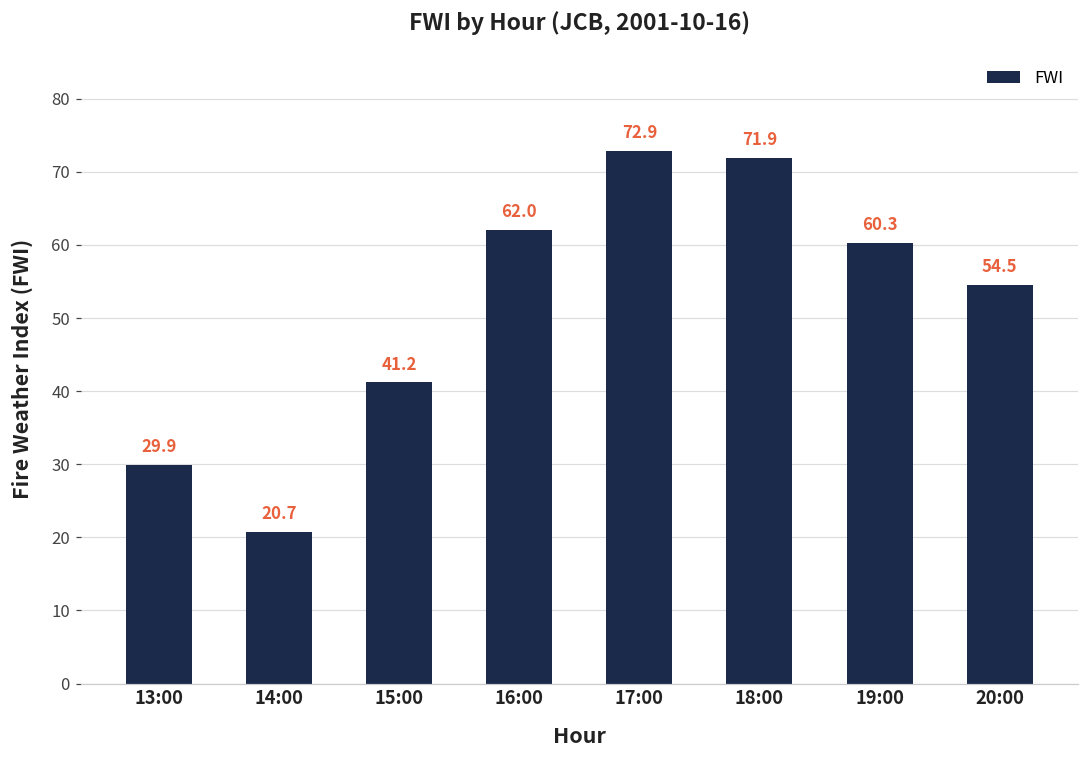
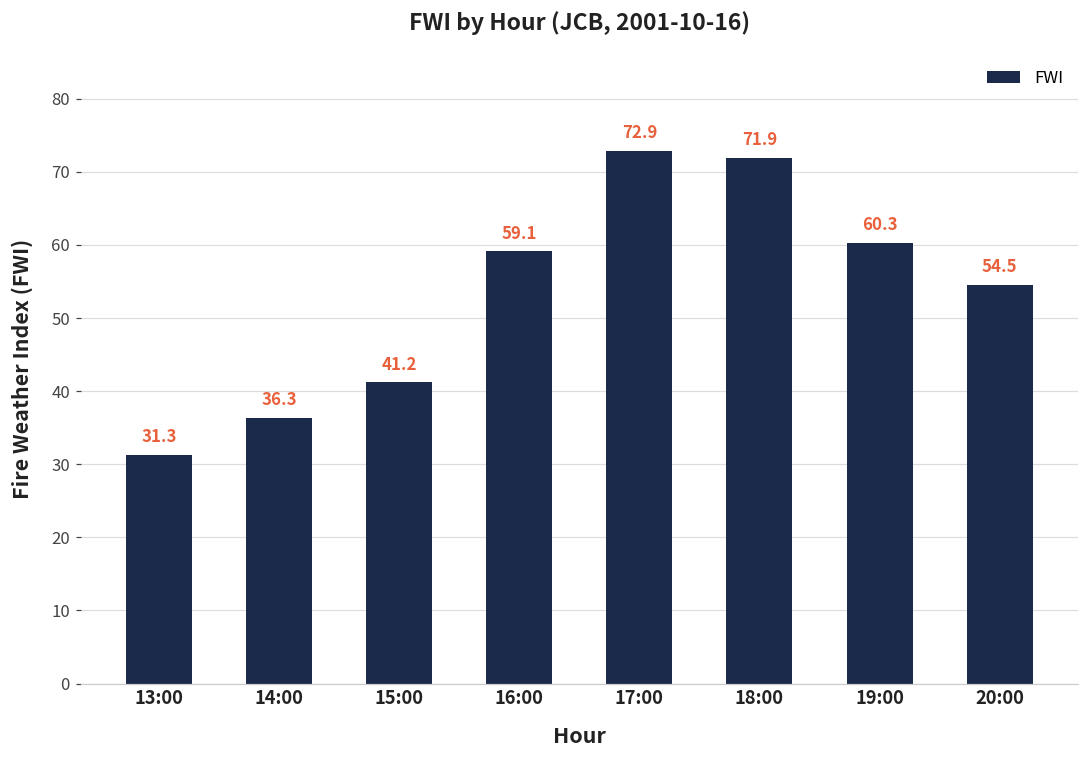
  {
-   "13:00": 29.9,
-   "14:00": 20.7,
+   "13:00": 31.3,
+   "14:00": 36.3,
    "15:00": 41.2,
-   "16:00": 62.0,
+   "16:00": 59.1,
    "17:00": 72.9,
    "18:00": 71.9,
    "19:00": 60.3,
    "20:00": 54.5
  }
